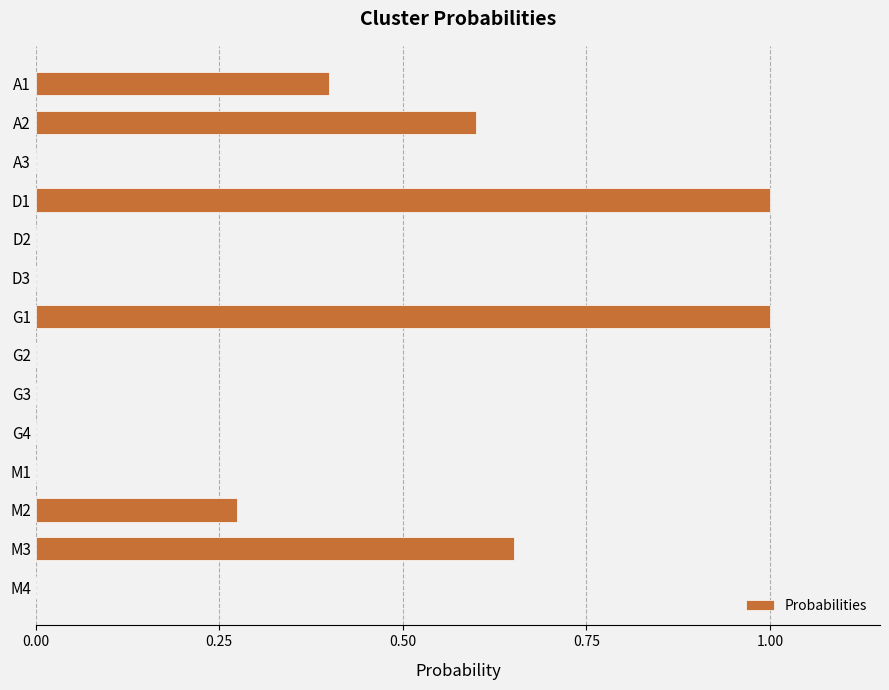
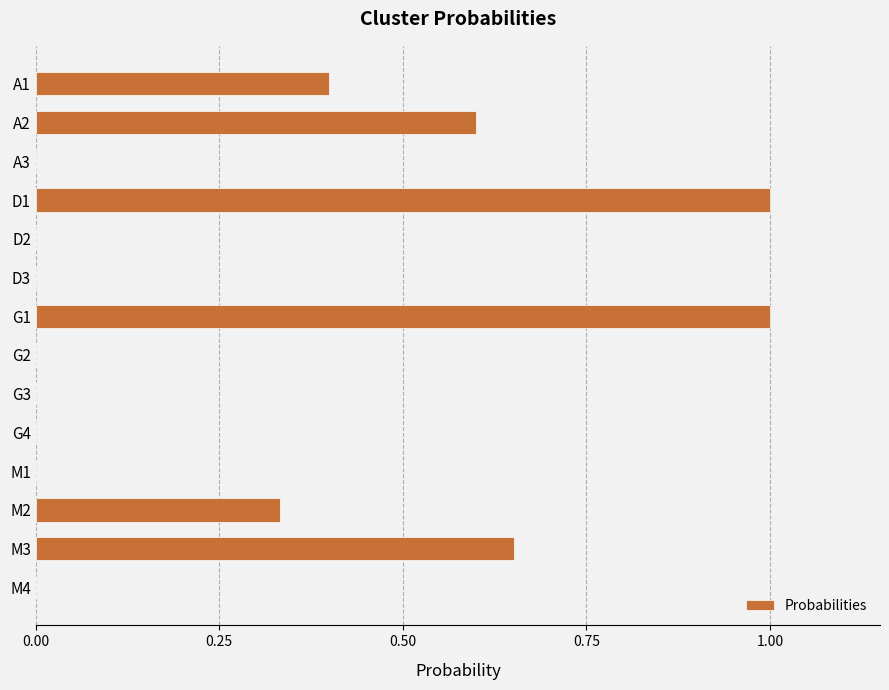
  {
    "A1": 0.40,
    "A2": 0.60,
    "A3": 0.00,
    "D1": 1.00,
    "D2": 0.00,
    "D3": 0.00,
    "G1": 1.00,
    "G2": 0.00,
    "G3": 0.00,
    "G4": 0.00,
    "M1": 0.00,
-   "M2": 0.27,
+   "M2": 0.33,
    "M3": 0.65,
    "M4": 0.00
  }
